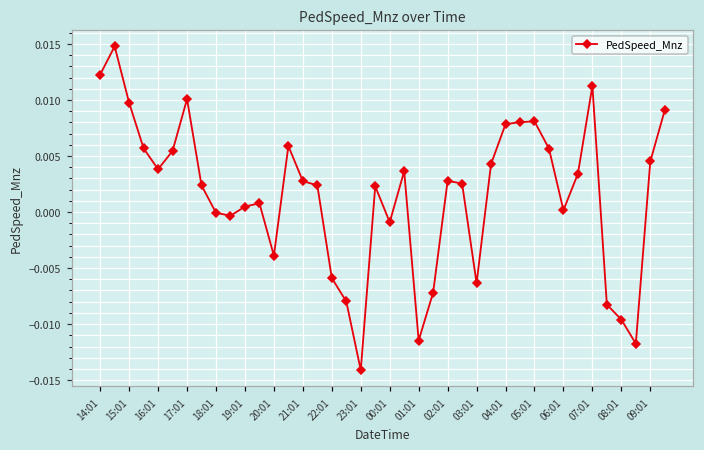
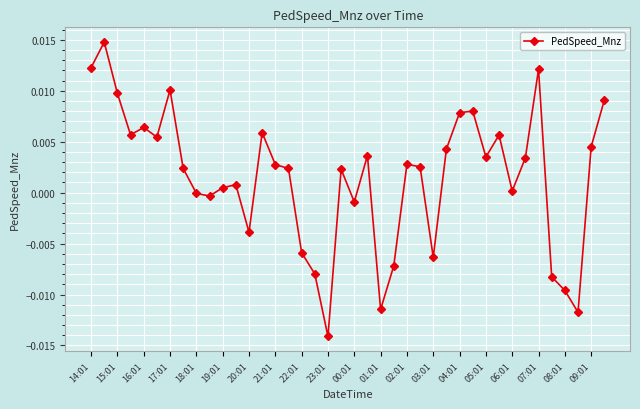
  {
    "14:01": 0.0123,
    "15:01": 0.0098,
-   "16:01": 0.0038,
+   "16:01": 0.0064,
    "17:01": 0.0101,
    "18:01": -0.0001,
    "19:01": 0.0005,
    "20:01": -0.0039,
    "21:01": 0.0028,
    "22:01": -0.0059,
    "23:01": -0.0141,
    "00:01": -0.0009,
    "01:01": -0.0115,
    "02:01": 0.0028,
    "03:01": -0.0063,
    "04:01": 0.0078,
-   "05:01": 0.0081,
+   "05:01": 0.0035,
    "06:01": 0.0002,
-   "07:01": 0.0113,
+   "07:01": 0.0121,
    "08:01": -0.0096,
    "09:01": 0.0045
  }
